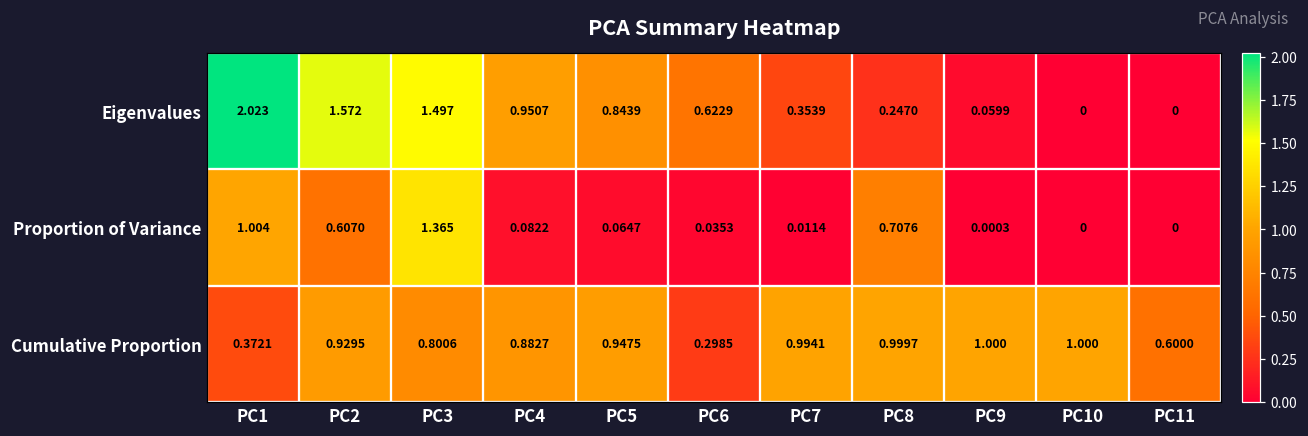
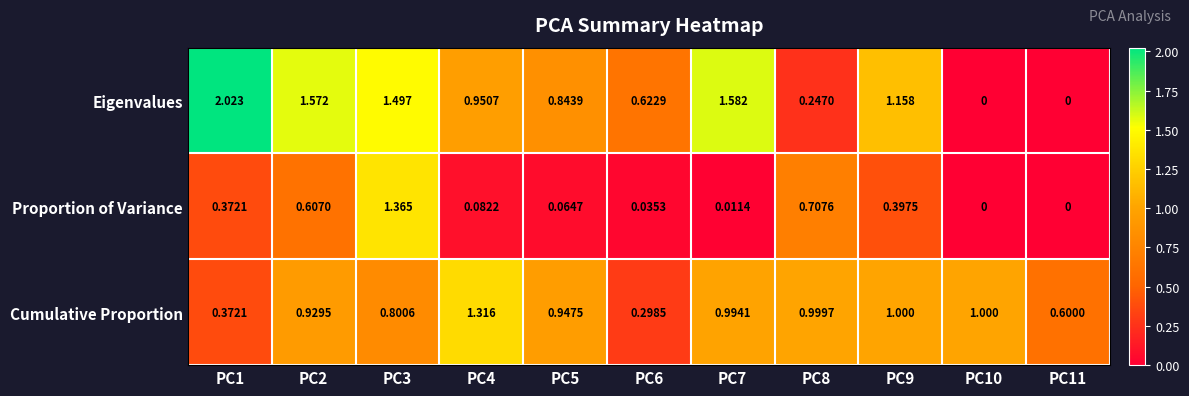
  {
    "Eigenvalues": {
      "PC1": 2.023,
      "PC2": 1.572,
      "PC3": 1.497,
      "PC4": 0.9507,
      "PC5": 0.8439,
      "PC6": 0.6229,
-     "PC7": 0.3539,
+     "PC7": 1.582,
      "PC8": 0.2470,
-     "PC9": 0.0599,
+     "PC9": 1.158,
      "PC10": 0,
      "PC11": 0
    },
    "Proportion of Variance": {
-     "PC1": 1.004,
+     "PC1": 0.3721,
      "PC2": 0.6070,
      "PC3": 1.365,
      "PC4": 0.0822,
      "PC5": 0.0647,
      "PC6": 0.0353,
      "PC7": 0.0114,
      "PC8": 0.7076,
-     "PC9": 0.0003,
+     "PC9": 0.3975,
      "PC10": 0,
      "PC11": 0
    },
    "Cumulative Proportion": {
      "PC1": 0.3721,
      "PC2": 0.9295,
      "PC3": 0.8006,
-     "PC4": 0.8827,
+     "PC4": 1.316,
      "PC5": 0.9475,
      "PC6": 0.2985,
      "PC7": 0.9941,
      "PC8": 0.9997,
      "PC9": 1.000,
      "PC10": 1.000,
      "PC11": 0.6000
    }
  }
